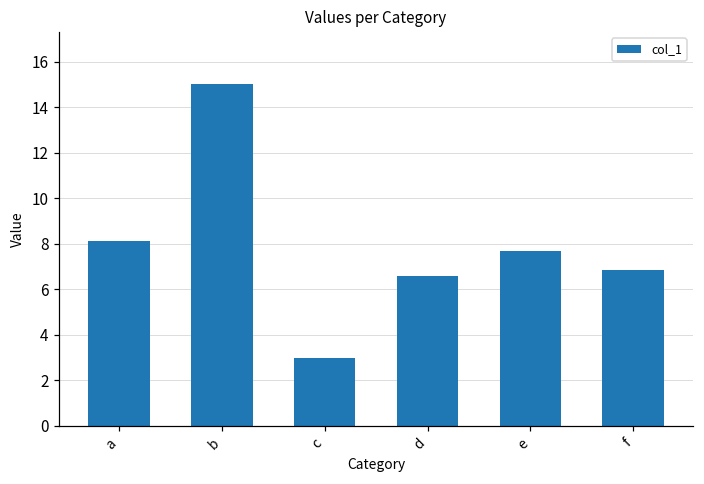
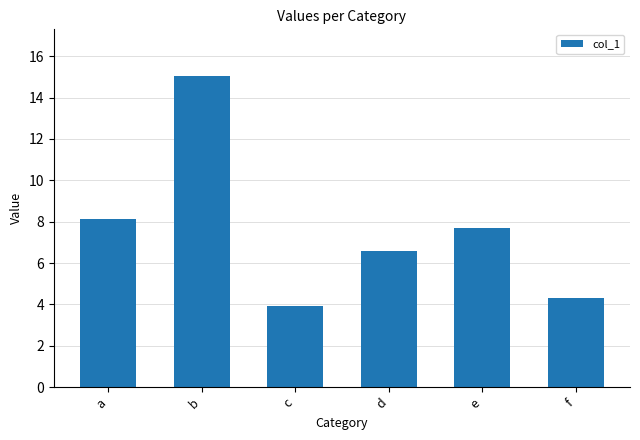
  {
    "a": 8.1,
    "b": 15.0,
-   "c": 3.0,
+   "c": 3.9,
    "d": 6.6,
    "e": 7.7,
-   "f": 6.8
+   "f": 4.3
  }
